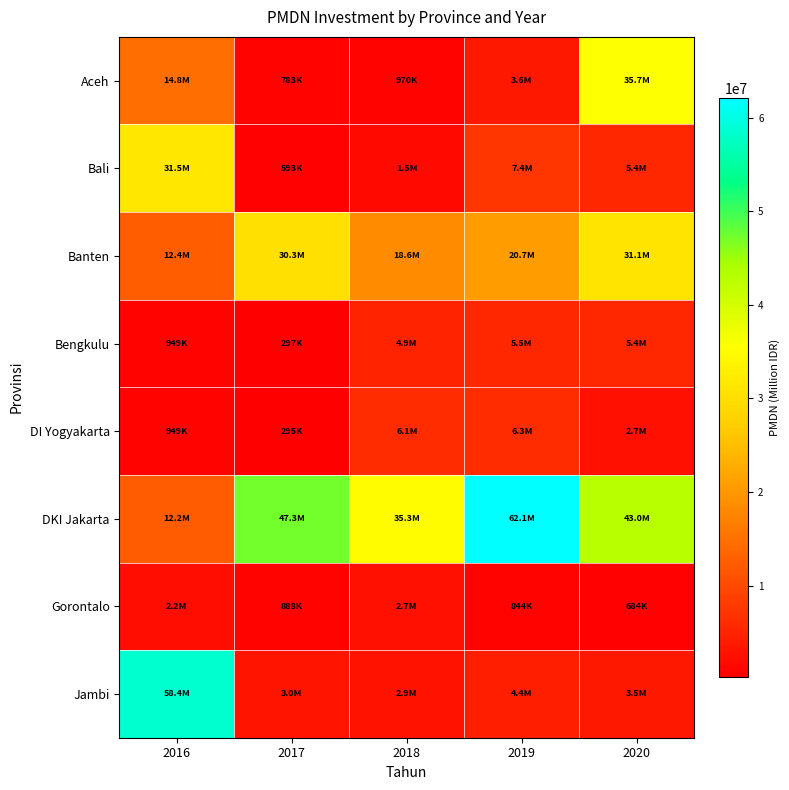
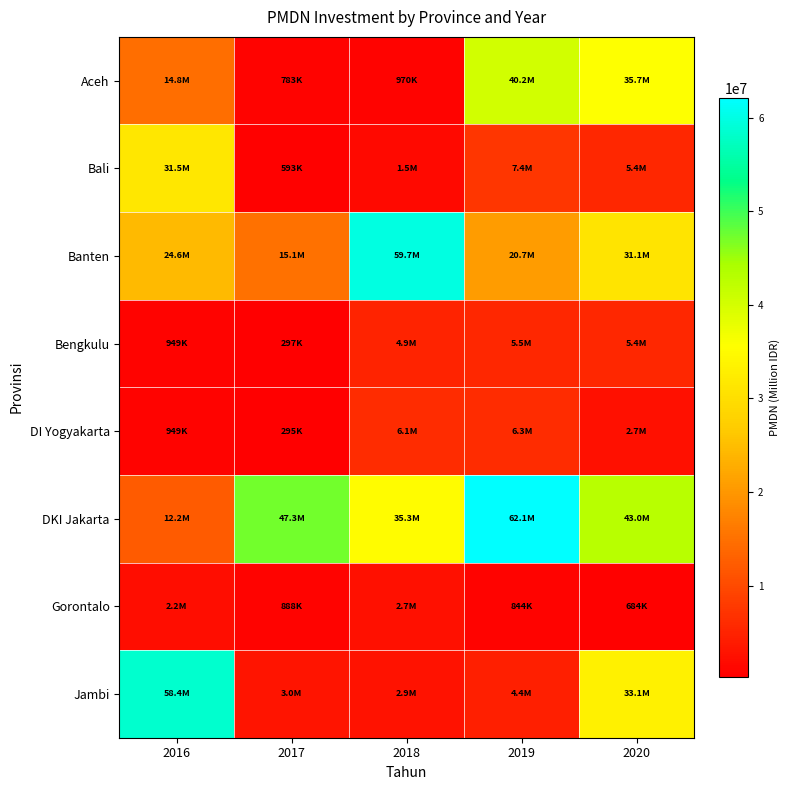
  {
    "Aceh": {
      "2016": "14.8M",
      "2017": "783K",
      "2018": "970K",
-     "2019": "3.6M",
+     "2019": "40.2M",
      "2020": "35.7M"
    },
    "Bali": {
      "2016": "31.5M",
      "2017": "593K",
      "2018": "1.5M",
      "2019": "7.4M",
      "2020": "5.4M"
    },
    "Banten": {
-     "2016": "12.4M",
-     "2017": "30.3M",
-     "2018": "18.6M",
+     "2016": "24.6M",
+     "2017": "15.1M",
+     "2018": "59.7M",
      "2019": "20.7M",
      "2020": "31.1M"
    },
    "Bengkulu": {
      "2016": "949K",
      "2017": "297K",
      "2018": "4.9M",
      "2019": "5.5M",
      "2020": "5.4M"
    },
    "DI Yogyakarta": {
      "2016": "949K",
      "2017": "295K",
      "2018": "6.1M",
      "2019": "6.3M",
      "2020": "2.7M"
    },
    "DKI Jakarta": {
      "2016": "12.2M",
      "2017": "47.3M",
      "2018": "35.3M",
      "2019": "62.1M",
      "2020": "43.0M"
    },
    "Gorontalo": {
      "2016": "2.2M",
      "2017": "888K",
      "2018": "2.7M",
      "2019": "844K",
      "2020": "684K"
    },
    "Jambi": {
      "2016": "58.4M",
      "2017": "3.0M",
      "2018": "2.9M",
      "2019": "4.4M",
-     "2020": "3.5M"
+     "2020": "33.1M"
    }
  }
